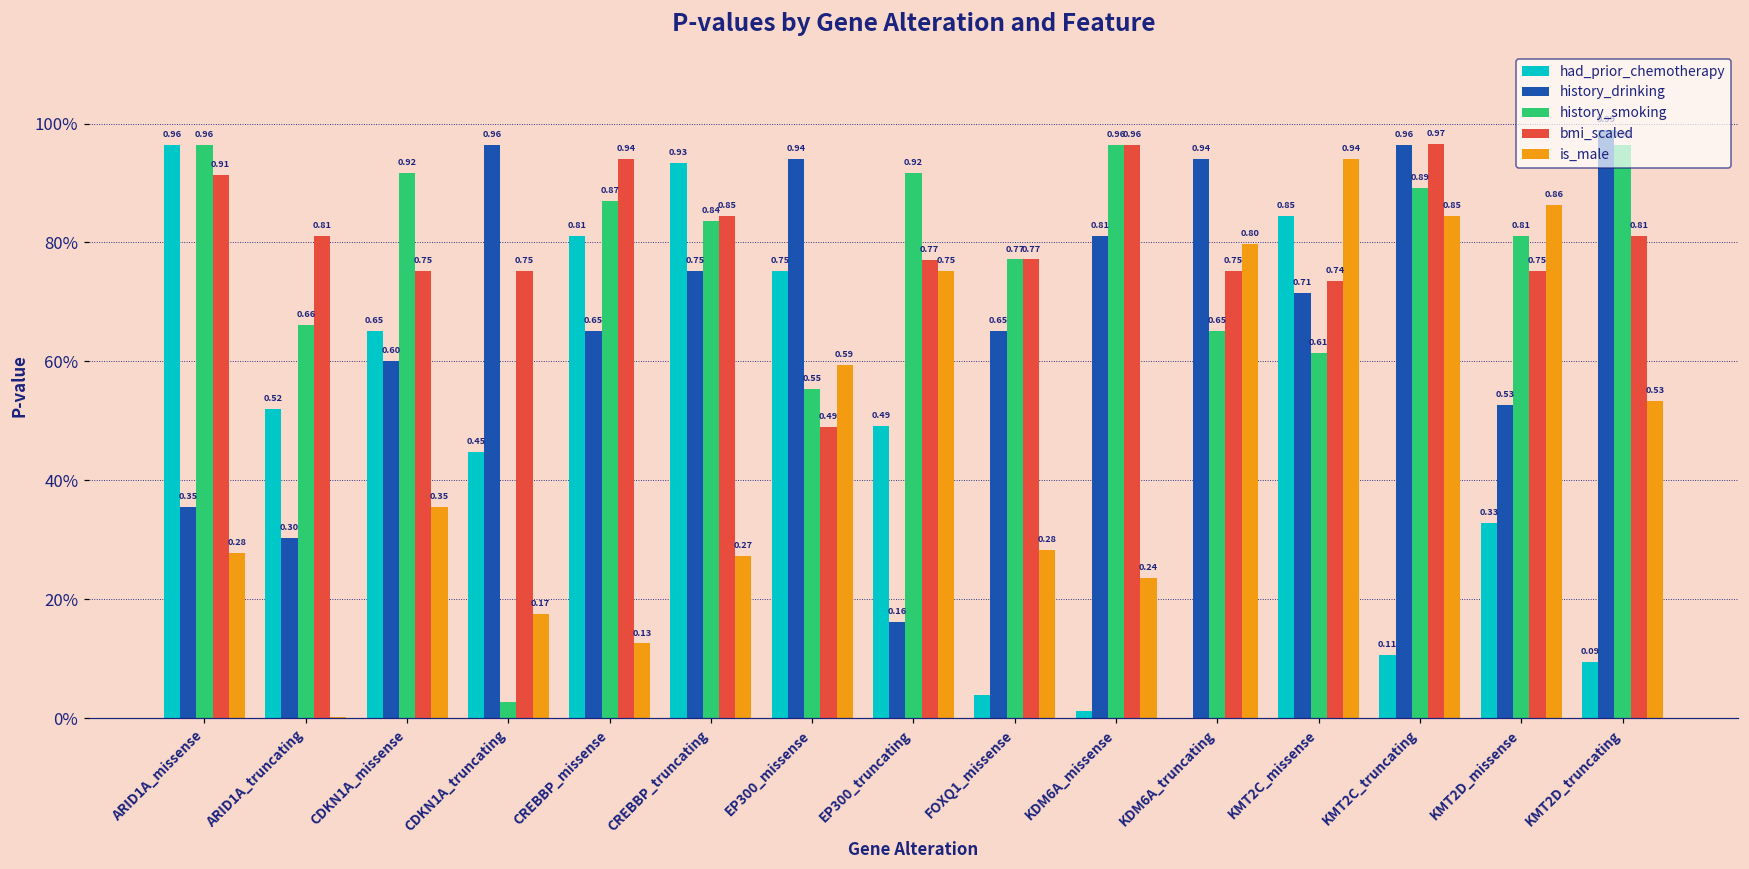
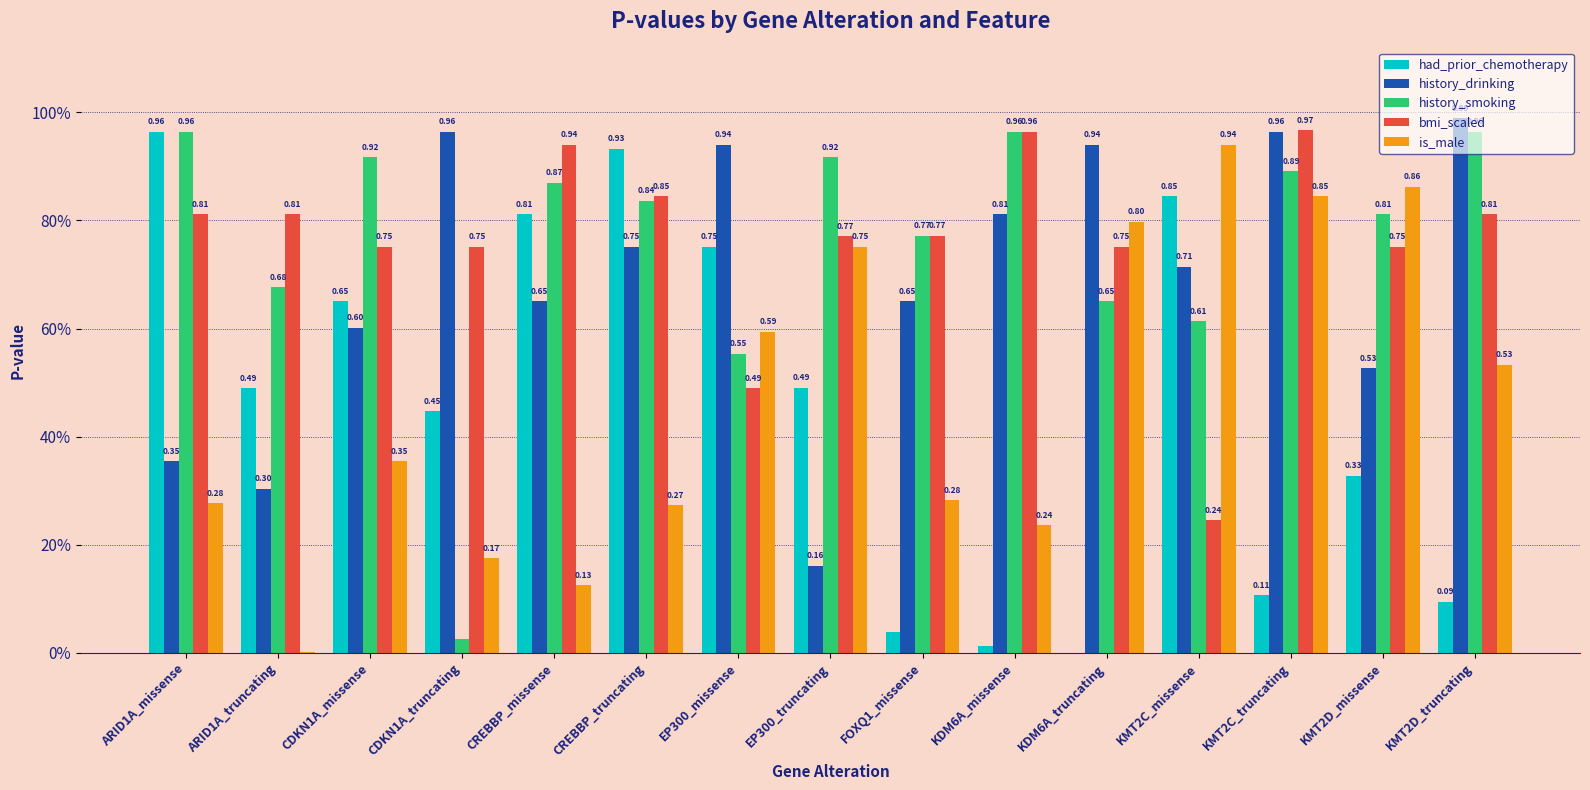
  {
    "had_prior_chemotherapy": {
      "ARID1A_missense": 0.96,
-     "ARID1A_truncating": 0.52,
+     "ARID1A_truncating": 0.49,
      "CDKN1A_missense": 0.65,
      "CDKN1A_truncating": 0.45,
      "CREBBP_missense": 0.81,
      "CREBBP_truncating": 0.93,
      "EP300_missense": 0.75,
      "EP300_truncating": 0.49,
      "KMT2C_missense": 0.85,
      "KMT2C_truncating": 0.11,
      "KMT2D_missense": 0.33,
      "KMT2D_truncating": 0.09
    },
    "history_drinking": {
      "ARID1A_missense": 0.35,
      "ARID1A_truncating": 0.30,
      "CDKN1A_missense": 0.60,
      "CDKN1A_truncating": 0.96,
      "CREBBP_missense": 0.65,
      "CREBBP_truncating": 0.75,
      "EP300_missense": 0.94,
      "EP300_truncating": 0.16,
      "FOXQ1_missense": 0.65,
      "KDM6A_missense": 0.81,
      "KDM6A_truncating": 0.94,
      "KMT2C_missense": 0.71,
      "KMT2C_truncating": 0.96,
      "KMT2D_missense": 0.53
    },
    "history_smoking": {
      "ARID1A_missense": 0.96,
-     "ARID1A_truncating": 0.66,
+     "ARID1A_truncating": 0.68,
      "CDKN1A_missense": 0.92,
      "CREBBP_missense": 0.87,
      "CREBBP_truncating": 0.84,
      "EP300_missense": 0.55,
      "EP300_truncating": 0.92,
      "FOXQ1_missense": 0.77,
      "KDM6A_missense": 0.96,
      "KDM6A_truncating": 0.65,
      "KMT2C_missense": 0.61,
      "KMT2C_truncating": 0.89,
      "KMT2D_missense": 0.81
    },
    "bmi_scaled": {
-     "ARID1A_missense": 0.91,
+     "ARID1A_missense": 0.81,
      "ARID1A_truncating": 0.81,
      "CDKN1A_missense": 0.75,
      "CDKN1A_truncating": 0.75,
      "CREBBP_missense": 0.94,
      "CREBBP_truncating": 0.85,
      "EP300_missense": 0.49,
      "EP300_truncating": 0.77,
      "FOXQ1_missense": 0.77,
      "KDM6A_truncating": 0.75,
-     "KMT2C_missense": 0.74,
+     "KMT2C_missense": 0.24,
      "KMT2C_truncating": 0.97,
      "KMT2D_missense": 0.75,
      "KMT2D_truncating": 0.81
    },
    "is_male": {
      "ARID1A_missense": 0.28,
      "CDKN1A_missense": 0.35,
      "CDKN1A_truncating": 0.17,
      "CREBBP_missense": 0.13,
      "CREBBP_truncating": 0.27,
      "EP300_missense": 0.59,
      "EP300_truncating": 0.75,
      "FOXQ1_missense": 0.28,
      "KDM6A_missense": 0.24,
      "KDM6A_truncating": 0.80,
      "KMT2C_missense": 0.94,
      "KMT2C_truncating": 0.85,
      "KMT2D_missense": 0.86,
      "KMT2D_truncating": 0.53
    }
  }
